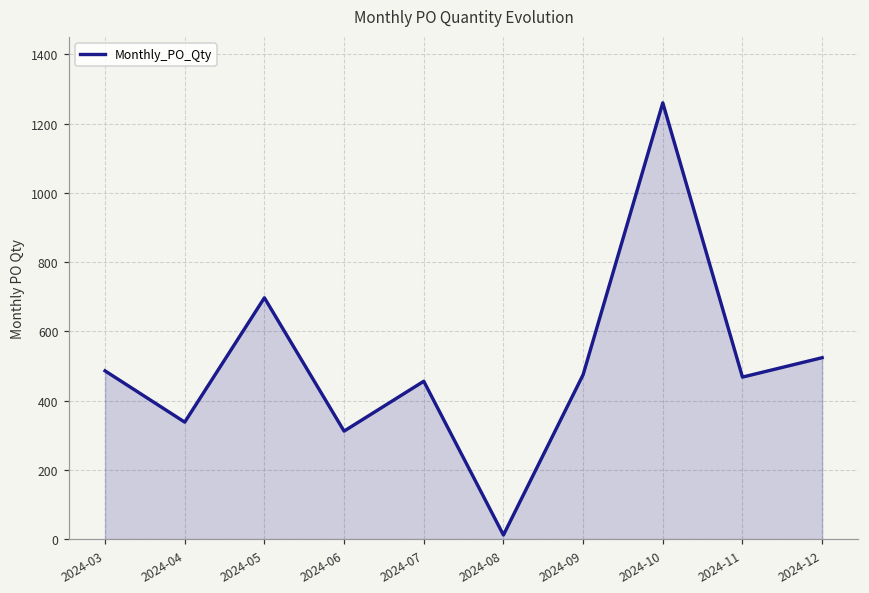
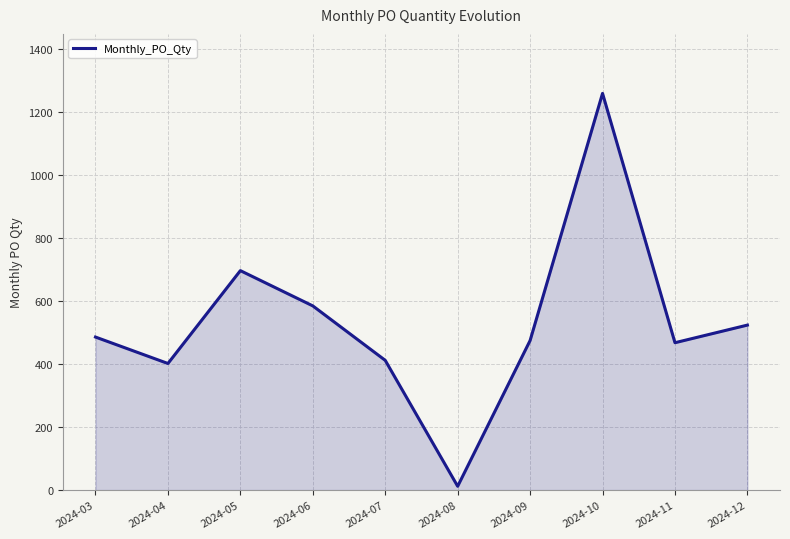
  {
    "2024-03": 490,
-   "2024-04": 340,
+   "2024-04": 400,
    "2024-05": 700,
-   "2024-06": 310,
-   "2024-07": 460,
+   "2024-06": 590,
+   "2024-07": 410,
    "2024-08": 10,
    "2024-09": 480,
    "2024-10": 1260,
    "2024-11": 470,
    "2024-12": 520
  }
